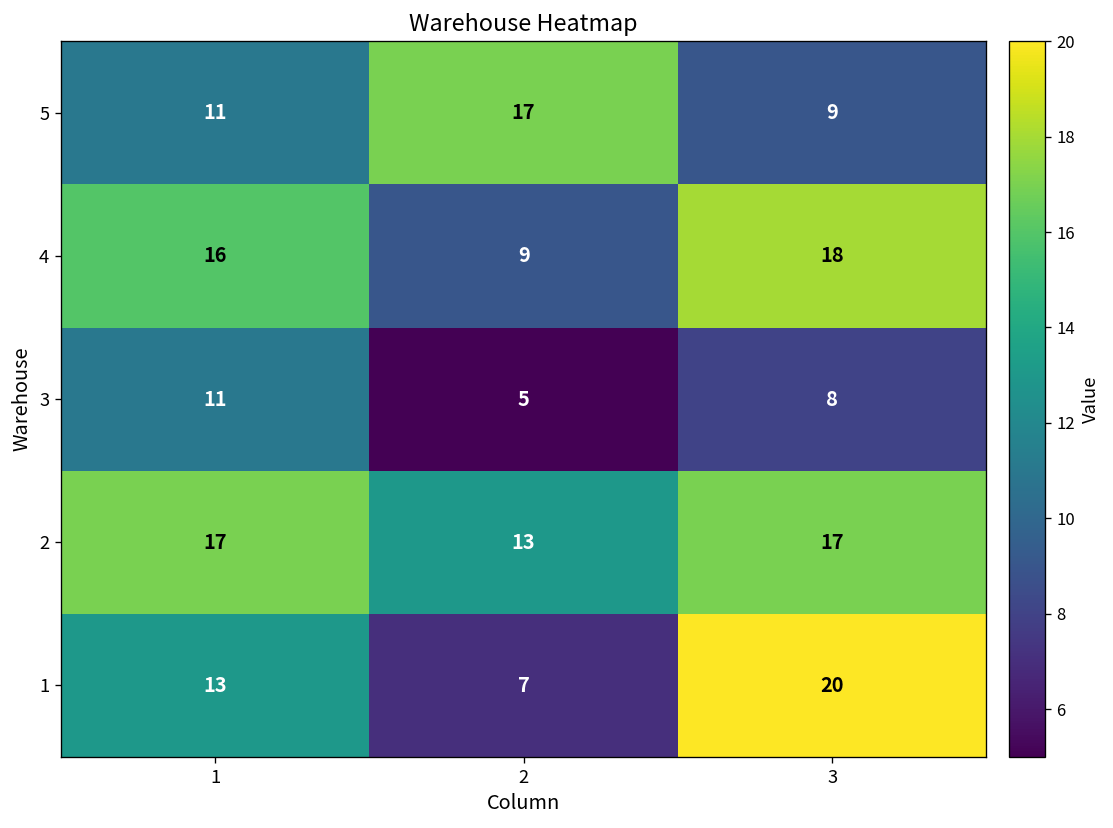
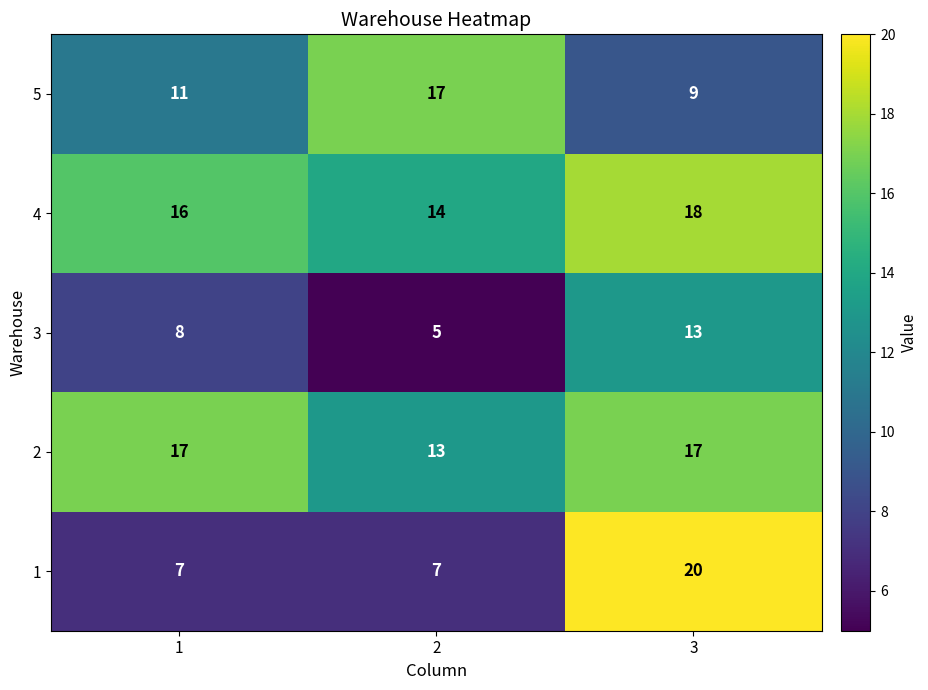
  {
    "5": {
      "1": 11,
      "2": 17,
      "3": 9
    },
    "4": {
      "1": 16,
-     "2": 9,
+     "2": 14,
      "3": 18
    },
    "3": {
-     "1": 11,
+     "1": 8,
      "2": 5,
-     "3": 8
+     "3": 13
    },
    "2": {
      "1": 17,
      "2": 13,
      "3": 17
    },
    "1": {
-     "1": 13,
+     "1": 7,
      "2": 7,
      "3": 20
    }
  }
